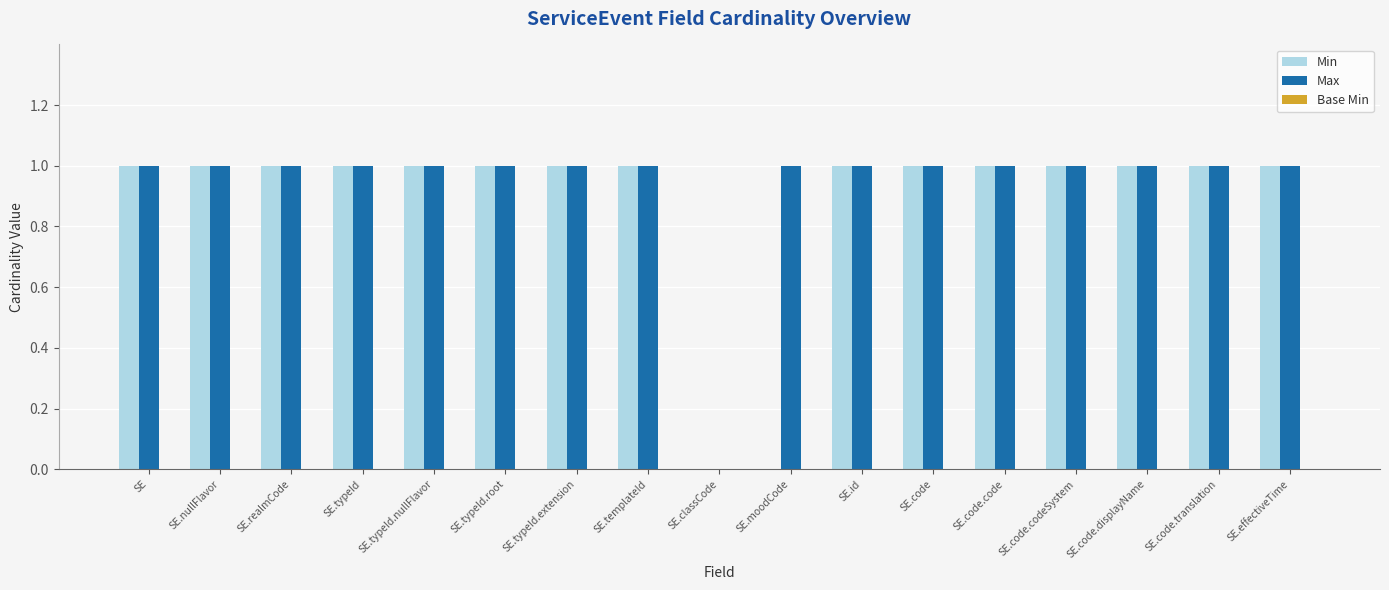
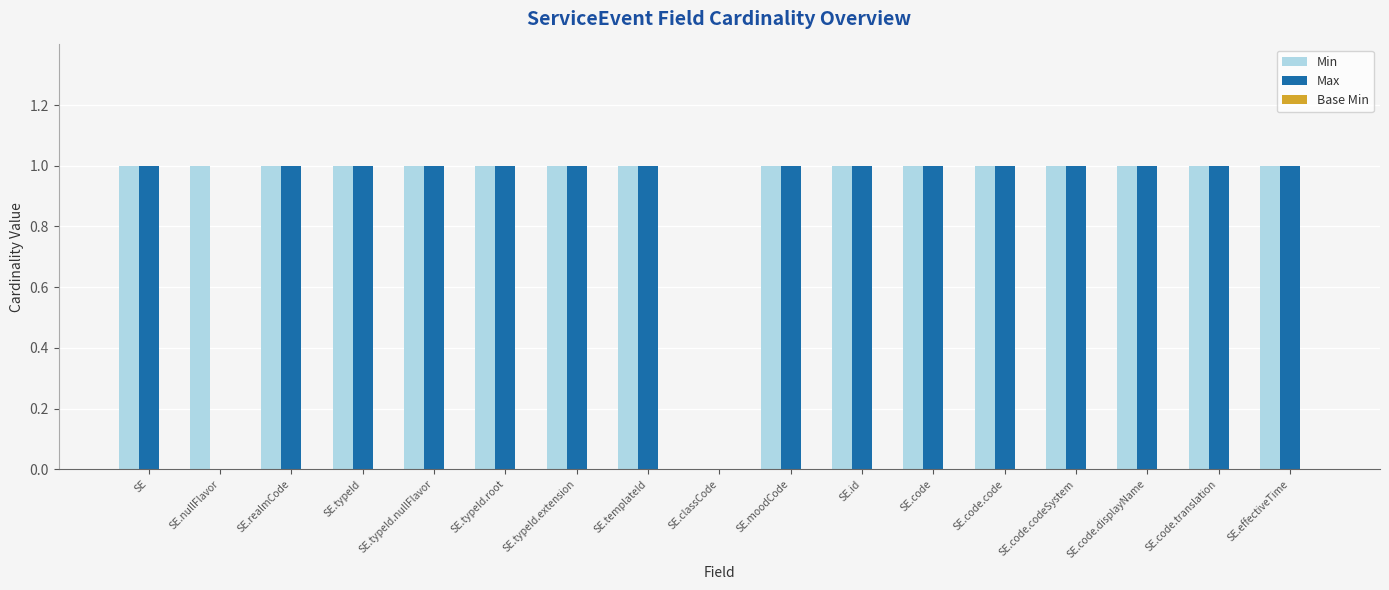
  {
    "Min": {
      "SE": 1,
      "SE.nullFlavor": 1,
      "SE.realmCode": 1,
      "SE.typeId": 1,
      "SE.typeId.nullFlavor": 1,
      "SE.typeId.root": 1,
      "SE.typeId.extension": 1,
      "SE.templateId": 1,
      "SE.classCode": 0,
-     "SE.moodCode": 0,
+     "SE.moodCode": 1,
      "SE.id": 1,
      "SE.code": 1,
      "SE.code.code": 1,
      "SE.code.codeSystem": 1,
      "SE.code.displayName": 1,
      "SE.code.translation": 1,
      "SE.effectiveTime": 1
    },
    "Max": {
      "SE": 1,
-     "SE.nullFlavor": 1,
+     "SE.nullFlavor": 0,
      "SE.realmCode": 1,
      "SE.typeId": 1,
      "SE.typeId.nullFlavor": 1,
      "SE.typeId.root": 1,
      "SE.typeId.extension": 1,
      "SE.templateId": 1,
      "SE.classCode": 0,
      "SE.moodCode": 1,
      "SE.id": 1,
      "SE.code": 1,
      "SE.code.code": 1,
      "SE.code.codeSystem": 1,
      "SE.code.displayName": 1,
      "SE.code.translation": 1,
      "SE.effectiveTime": 1
    },
    "Base Min": {
      "SE": 0,
      "SE.nullFlavor": 0,
      "SE.realmCode": 0,
      "SE.typeId": 0,
      "SE.typeId.nullFlavor": 0,
      "SE.typeId.root": 0,
      "SE.typeId.extension": 0,
      "SE.templateId": 0,
      "SE.classCode": 0,
      "SE.moodCode": 0,
      "SE.id": 0,
      "SE.code": 0,
      "SE.code.code": 0,
      "SE.code.codeSystem": 0,
      "SE.code.displayName": 0,
      "SE.code.translation": 0,
      "SE.effectiveTime": 0
    }
  }
